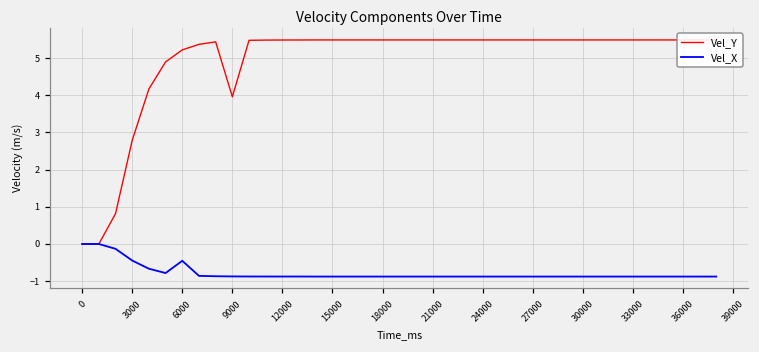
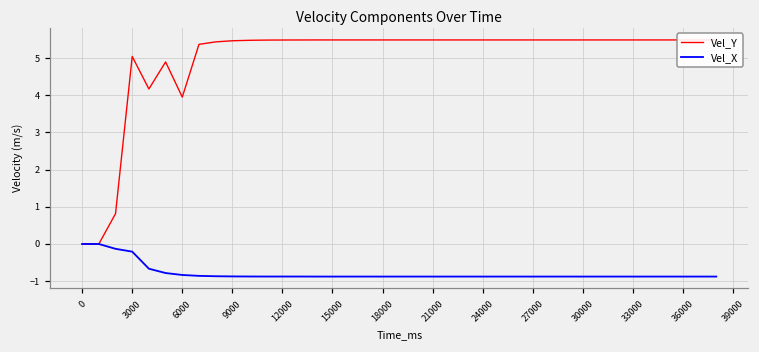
  {
    "Vel_Y": {
-     "3000": 2.8,
-     "6000": 5.2,
-     "9000": 4.0,
+     "3000": 5.0,
+     "6000": 3.9,
+     "9000": 5.5,
      "12000": 5.5,
      "15000": 5.5,
      "18000": 5.5,
      "21000": 5.5,
      "24000": 5.5,
      "27000": 5.5,
      "30000": 5.5,
      "33000": 5.5
    },
    "Vel_X": {
-     "3000": -0.4,
-     "6000": -0.5,
+     "3000": -0.2,
+     "6000": -0.8,
      "9000": -0.9,
      "12000": -0.9,
      "15000": -0.9,
      "18000": -0.9,
      "21000": -0.9,
      "24000": -0.9,
      "27000": -0.9,
      "30000": -0.9,
      "33000": -0.9,
      "36000": -0.9
    }
  }
